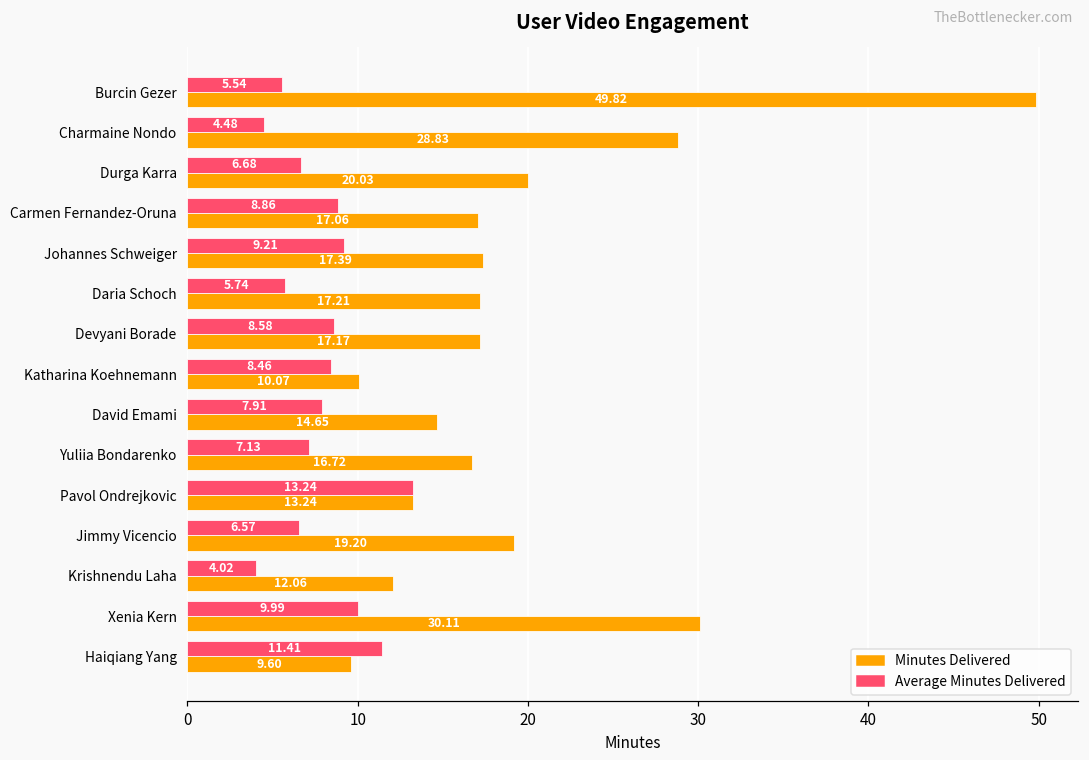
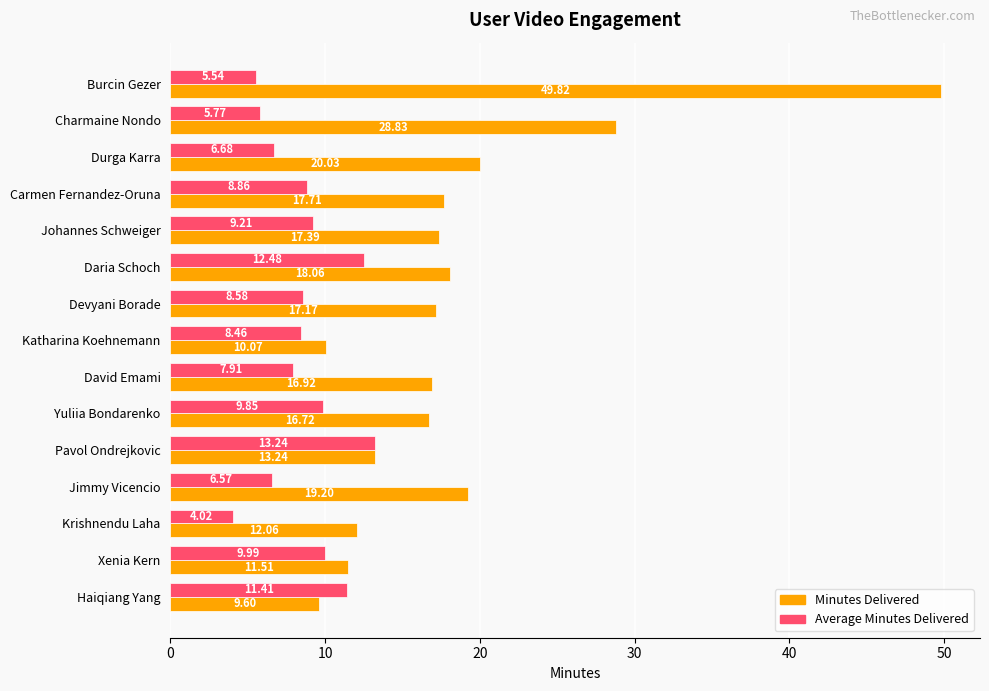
  {
    "Minutes Delivered": {
      "Burcin Gezer": 49.82,
      "Charmaine Nondo": 28.83,
      "Durga Karra": 20.03,
-     "Carmen Fernandez-Oruna": 17.06,
+     "Carmen Fernandez-Oruna": 17.71,
      "Johannes Schweiger": 17.39,
-     "Daria Schoch": 17.21,
+     "Daria Schoch": 18.06,
      "Devyani Borade": 17.17,
      "Katharina Koehnemann": 10.07,
-     "David Emami": 14.65,
+     "David Emami": 16.92,
      "Yuliia Bondarenko": 16.72,
      "Pavol Ondrejkovic": 13.24,
      "Jimmy Vicencio": 19.20,
      "Krishnendu Laha": 12.06,
-     "Xenia Kern": 30.11,
+     "Xenia Kern": 11.51,
      "Haiqiang Yang": 9.60
    },
    "Average Minutes Delivered": {
      "Burcin Gezer": 5.54,
-     "Charmaine Nondo": 4.48,
+     "Charmaine Nondo": 5.77,
      "Durga Karra": 6.68,
      "Carmen Fernandez-Oruna": 8.86,
      "Johannes Schweiger": 9.21,
-     "Daria Schoch": 5.74,
+     "Daria Schoch": 12.48,
      "Devyani Borade": 8.58,
      "Katharina Koehnemann": 8.46,
      "David Emami": 7.91,
-     "Yuliia Bondarenko": 7.13,
+     "Yuliia Bondarenko": 9.85,
      "Pavol Ondrejkovic": 13.24,
      "Jimmy Vicencio": 6.57,
      "Krishnendu Laha": 4.02,
      "Xenia Kern": 9.99,
      "Haiqiang Yang": 11.41
    }
  }
